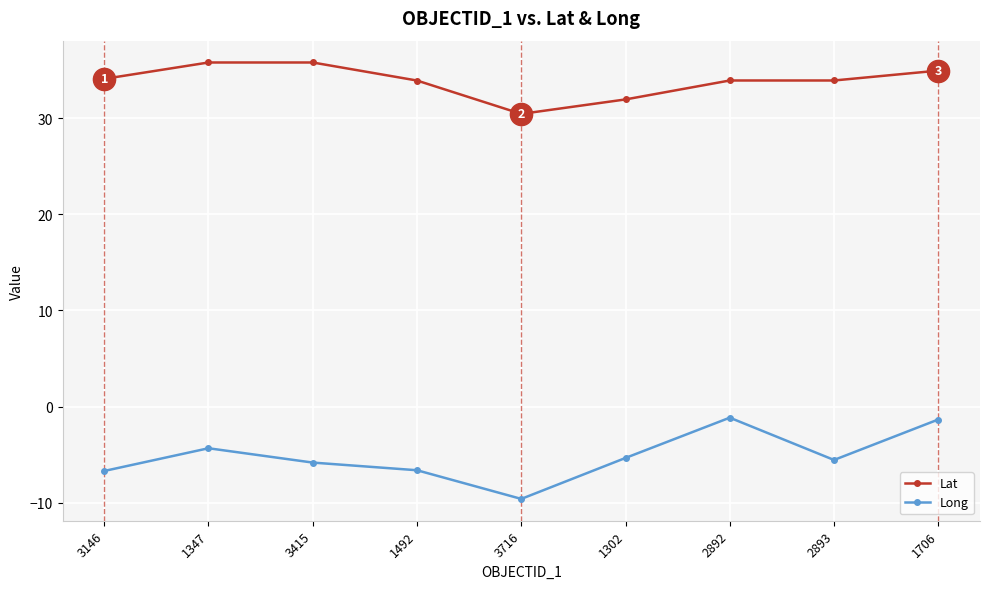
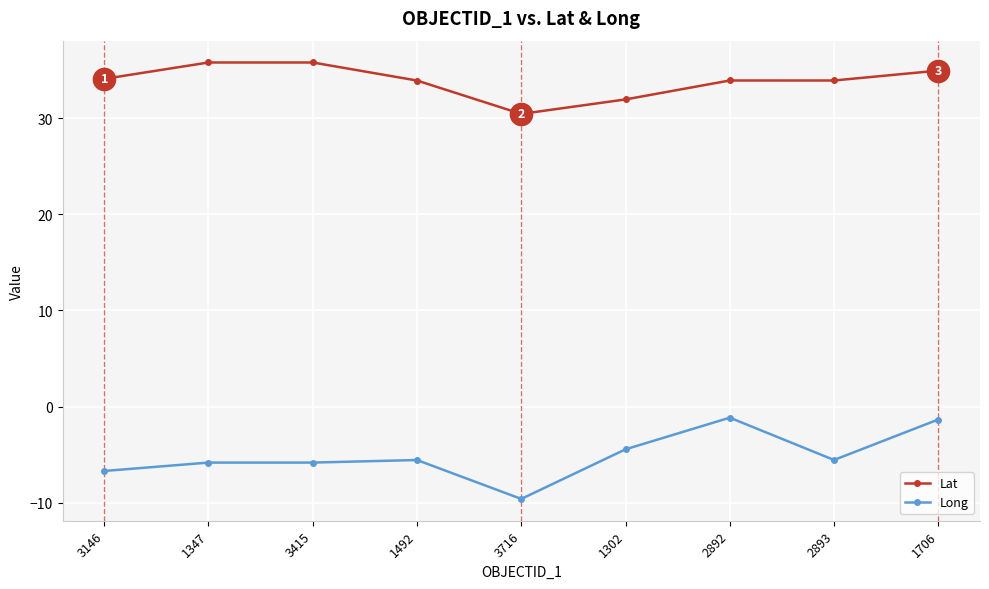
  {
    "Long": {
      "3146": -7,
-     "1347": -4,
+     "1347": -6,
      "3415": -6,
-     "1492": -7,
+     "1492": -6,
      "3716": -10,
-     "1302": -5,
+     "1302": -4,
      "2892": -1,
      "2893": -6,
      "1706": -1
    }
  }
